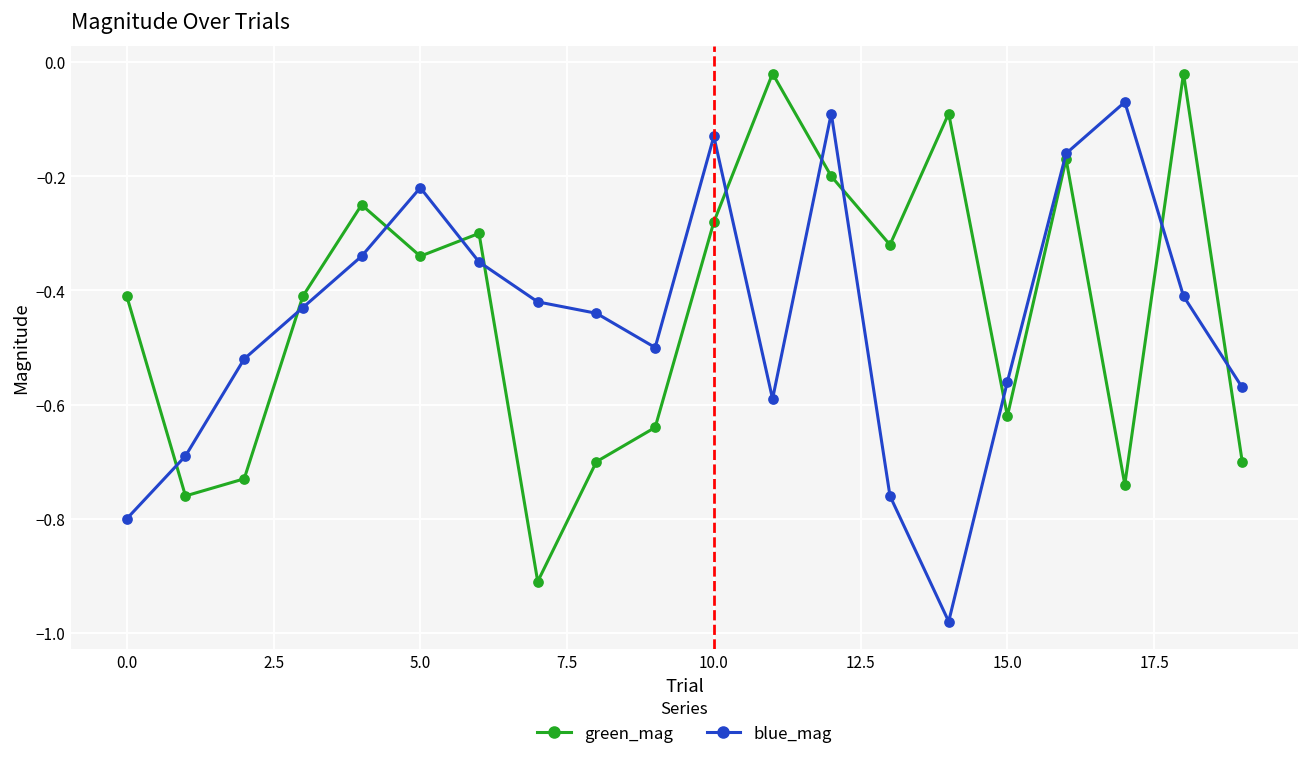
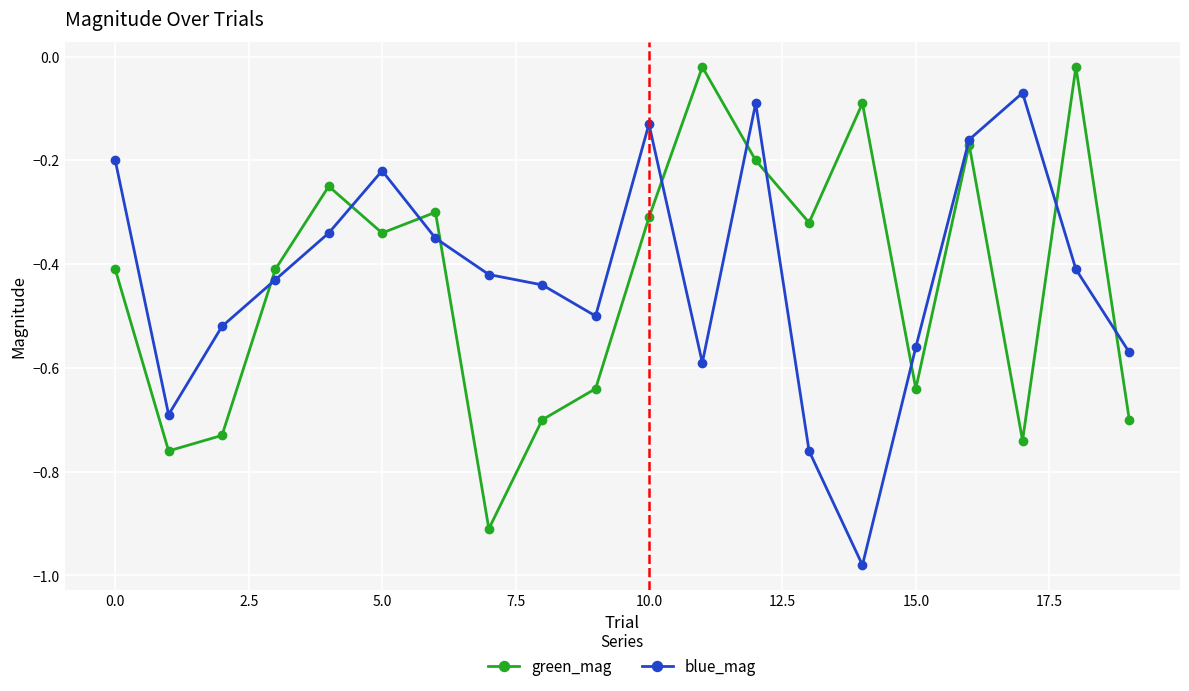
  {
    "green_mag": {
      "0.0": -0.41,
      "5.0": -0.34,
-     "10.0": -0.28,
-     "15.0": -0.62
+     "10.0": -0.31,
+     "15.0": -0.64
    },
    "blue_mag": {
-     "0.0": -0.8,
+     "0.0": -0.2,
      "5.0": -0.22,
      "10.0": -0.13,
      "15.0": -0.56
    }
  }
